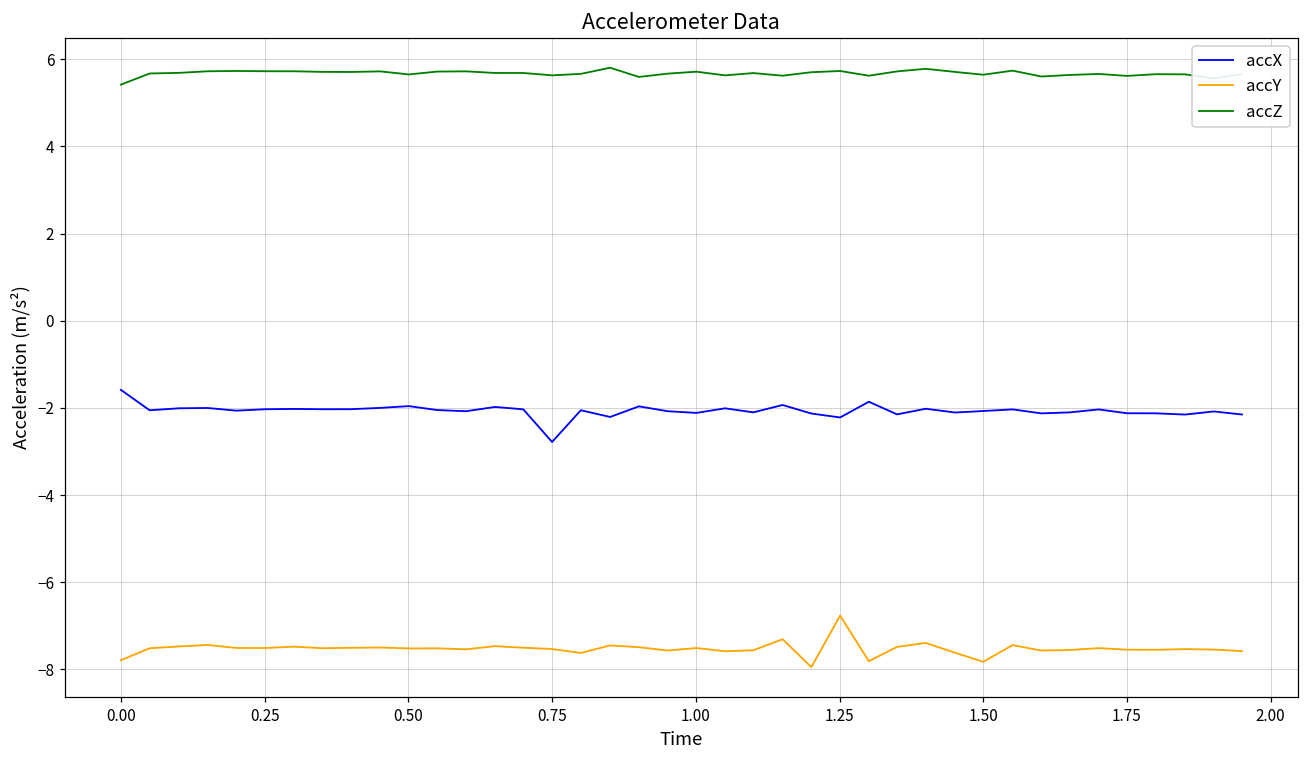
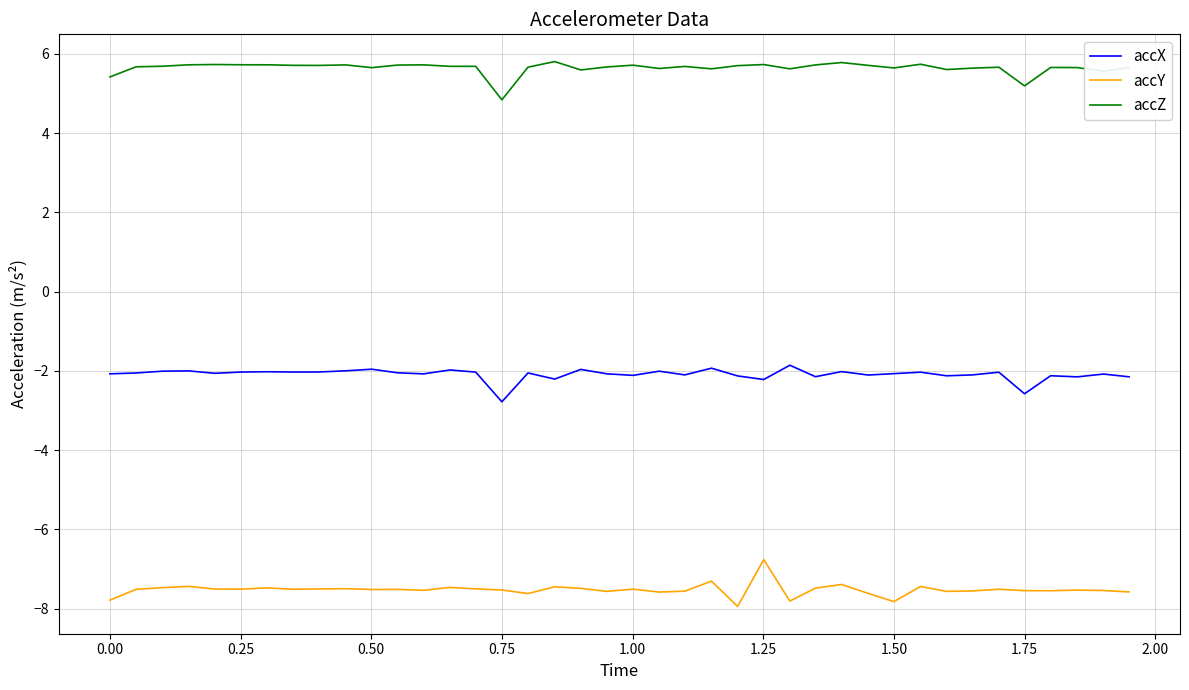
  {
    "accX": {
-     "0.00": -1.6,
+     "0.00": -2.1,
      "0.75": -2.8,
      "1.50": -2.1,
-     "1.75": -2.1
+     "1.75": -2.6
    },
    "accY": {
      "0.00": -7.8,
      "0.75": -7.5,
      "1.50": -7.8,
      "1.75": -7.5
    },
    "accZ": {
      "0.00": 5.4,
-     "0.75": 5.6,
+     "0.75": 4.8,
      "1.50": 5.6,
-     "1.75": 5.6
+     "1.75": 5.2
    }
  }
